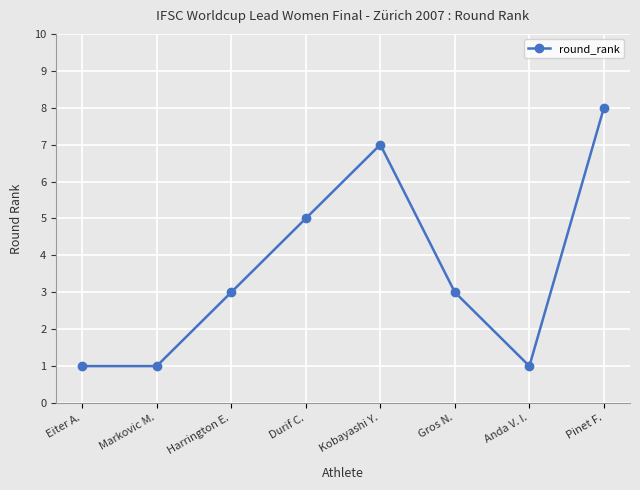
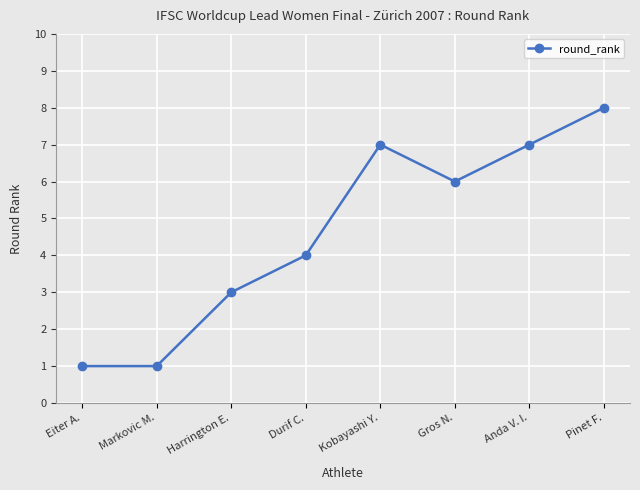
  {
    "Eiter A.": 1,
    "Markovic M.": 1,
    "Harrington E.": 3,
-   "Durif C.": 5,
+   "Durif C.": 4,
    "Kobayashi Y.": 7,
-   "Gros N.": 3,
-   "Anda V. I.": 1,
+   "Gros N.": 6,
+   "Anda V. I.": 7,
    "Pinet F.": 8
  }
